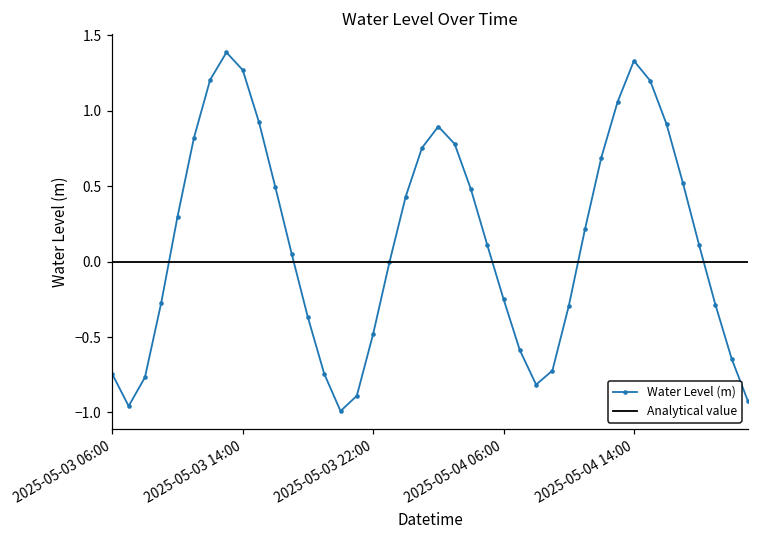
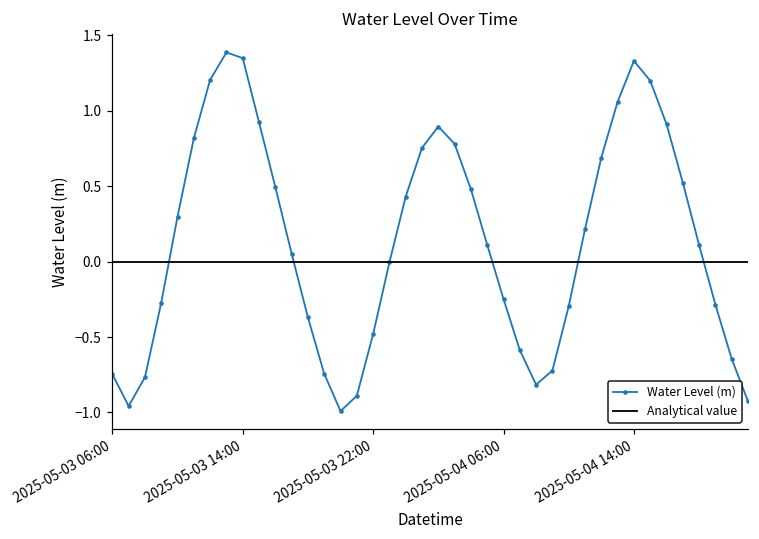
  {
    "2025-05-03 06:00": -0.75,
-   "2025-05-03 14:00": 1.27,
+   "2025-05-03 14:00": 1.35,
    "2025-05-03 22:00": -0.48,
    "2025-05-04 06:00": -0.25,
    "2025-05-04 14:00": 1.33
  }
